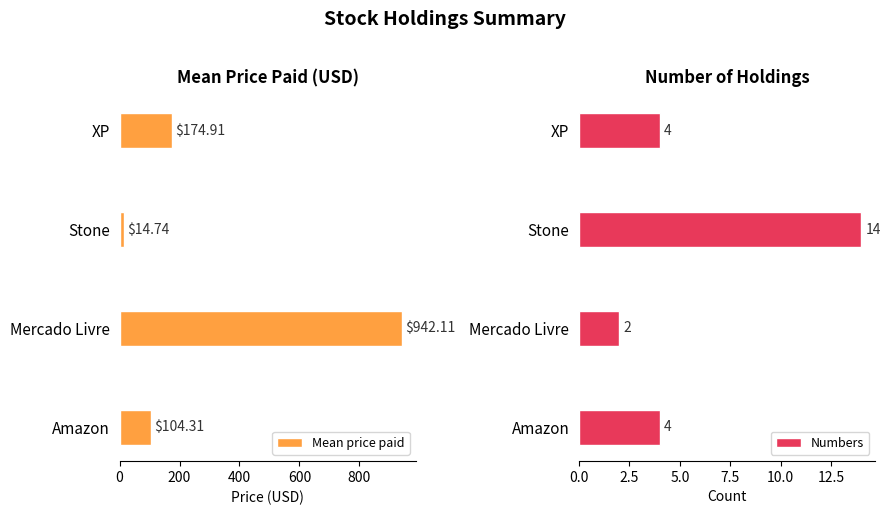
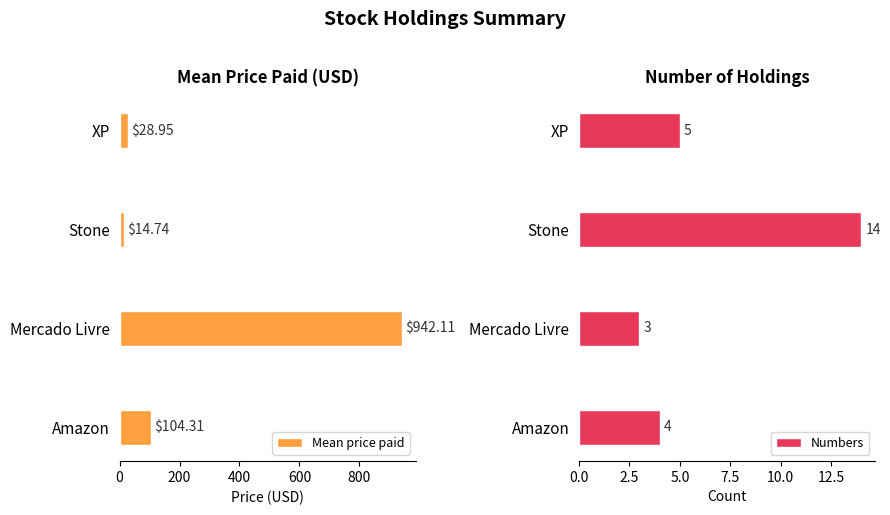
  {
    "Mean Price Paid (USD)": {
-     "XP": "$174.91",
+     "XP": "$28.95",
      "Stone": "$14.74",
      "Mercado Livre": "$942.11",
      "Amazon": "$104.31"
    },
    "Number of Holdings": {
-     "XP": "4",
+     "XP": "5",
      "Stone": "14",
-     "Mercado Livre": "2",
+     "Mercado Livre": "3",
      "Amazon": "4"
    }
  }
